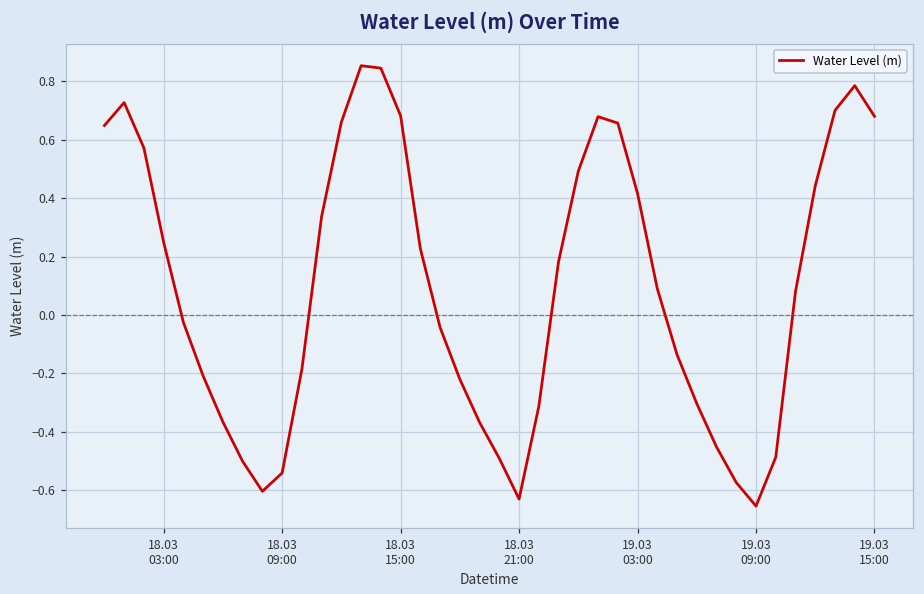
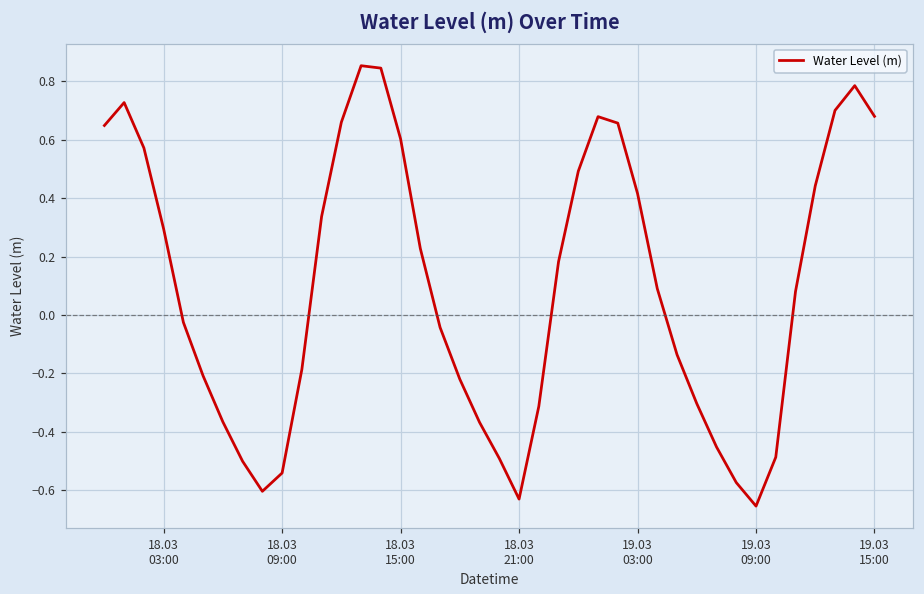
  {
-   "18.03 03:00": 0.25,
+   "18.03 03:00": 0.29,
    "18.03 09:00": -0.54,
-   "18.03 15:00": 0.68,
+   "18.03 15:00": 0.60,
    "18.03 21:00": -0.63,
    "19.03 03:00": 0.42,
    "19.03 09:00": -0.65,
    "19.03 15:00": 0.68
  }
